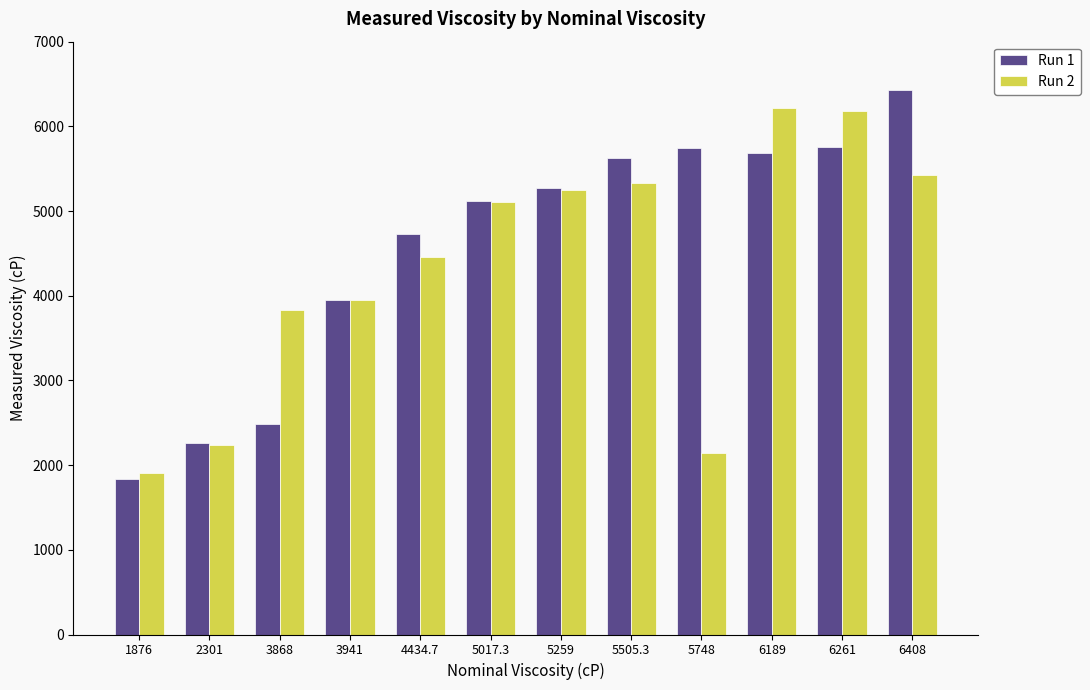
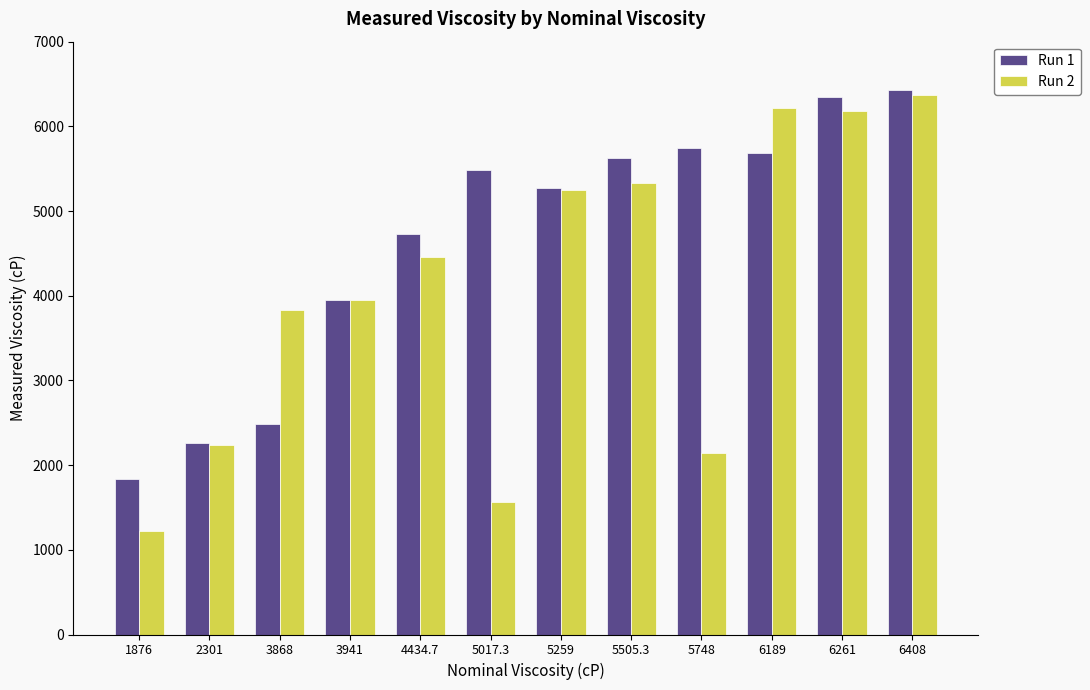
  {
    "Run 1": {
      "1876": 1800,
      "2301": 2300,
      "3868": 2500,
      "3941": 3900,
      "4434.7": 4700,
-     "5017.3": 5100,
+     "5017.3": 5500,
      "5259": 5300,
      "5505.3": 5600,
      "5748": 5700,
      "6189": 5700,
-     "6261": 5800,
+     "6261": 6300,
      "6408": 6400
    },
    "Run 2": {
-     "1876": 1900,
+     "1876": 1200,
      "2301": 2200,
      "3868": 3800,
      "3941": 3900,
      "4434.7": 4500,
-     "5017.3": 5100,
+     "5017.3": 1600,
      "5259": 5300,
      "5505.3": 5300,
      "5748": 2100,
      "6189": 6200,
      "6261": 6200,
-     "6408": 5400
+     "6408": 6400
    }
  }
